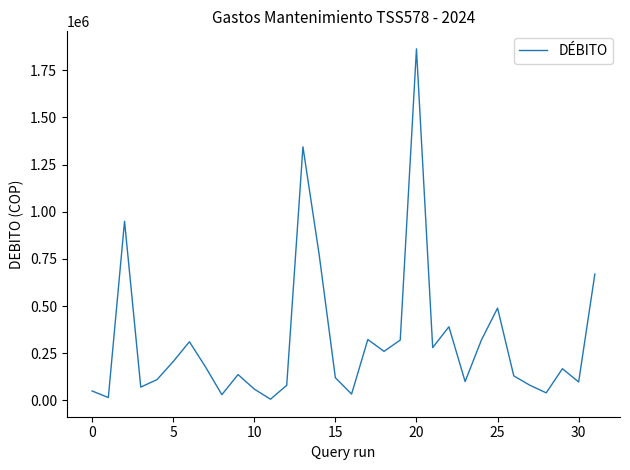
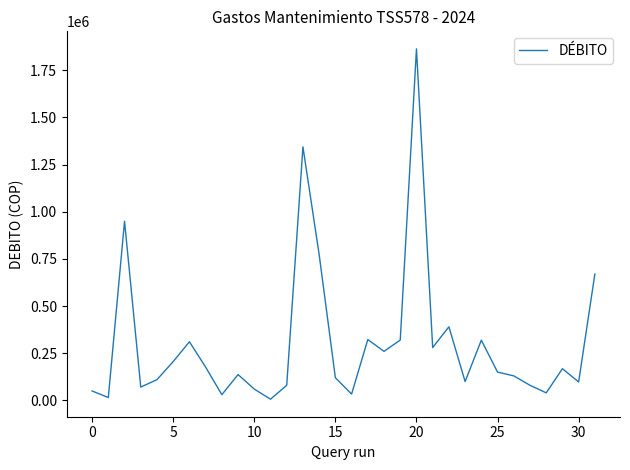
  {
    "0": 50000,
    "5": 210000,
    "10": 60000,
    "15": 120000,
    "20": 1860000,
-   "25": 490000,
+   "25": 150000,
    "30": 100000
  }
